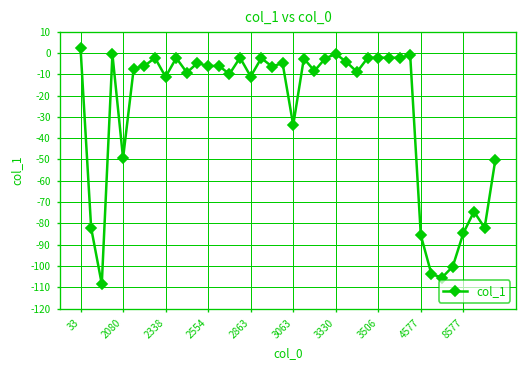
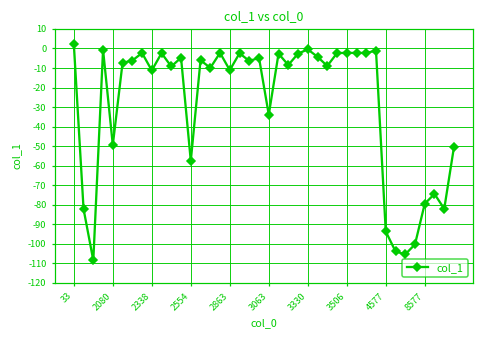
  {
    "2080": -49,
    "2338": -11,
-   "2554": -6,
+   "2554": -58,
    "2863": -11,
    "3063": -34,
    "3330": 0,
    "3506": -2,
-   "4577": -86,
-   "8577": -85
+   "4577": -94,
+   "8577": -80
  }
